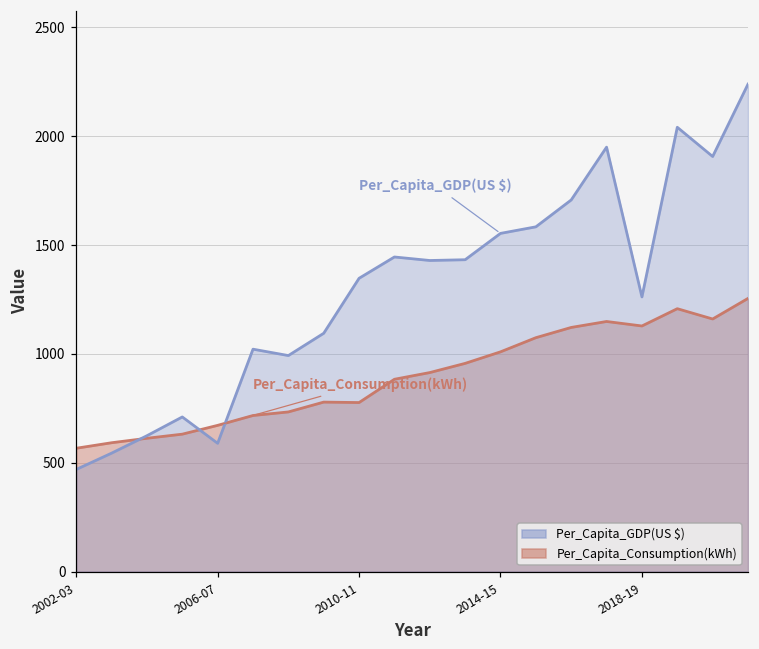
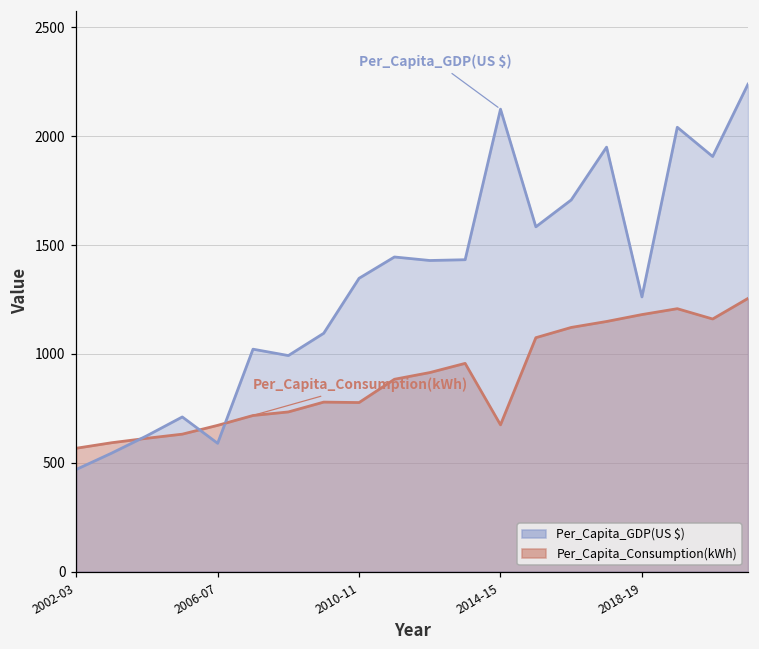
  {
    "Per_Capita_Consumption(kWh)": {
      "2002-03": 570,
      "2006-07": 670,
      "2010-11": 780,
-     "2014-15": 1010,
-     "2018-19": 1130
+     "2014-15": 670,
+     "2018-19": 1180
    },
    "Per_Capita_GDP(US $)": {
      "2002-03": 470,
      "2006-07": 590,
      "2010-11": 1350,
-     "2014-15": 1550,
+     "2014-15": 2120,
      "2018-19": 1260
    }
  }
